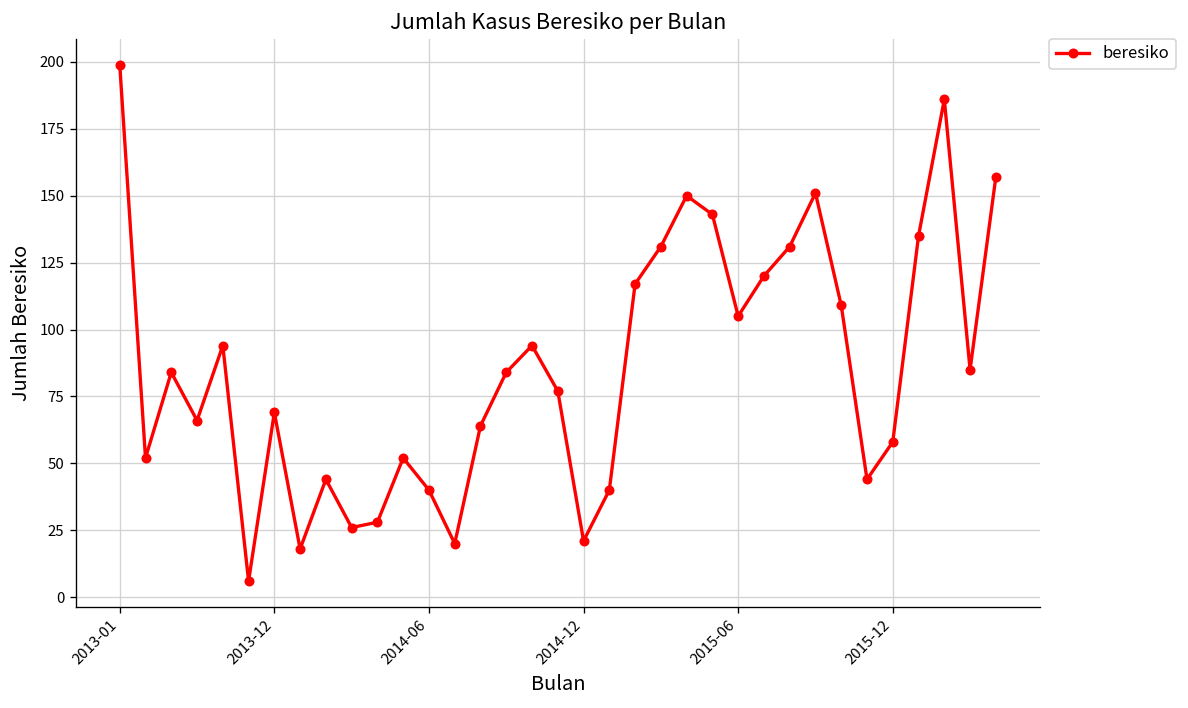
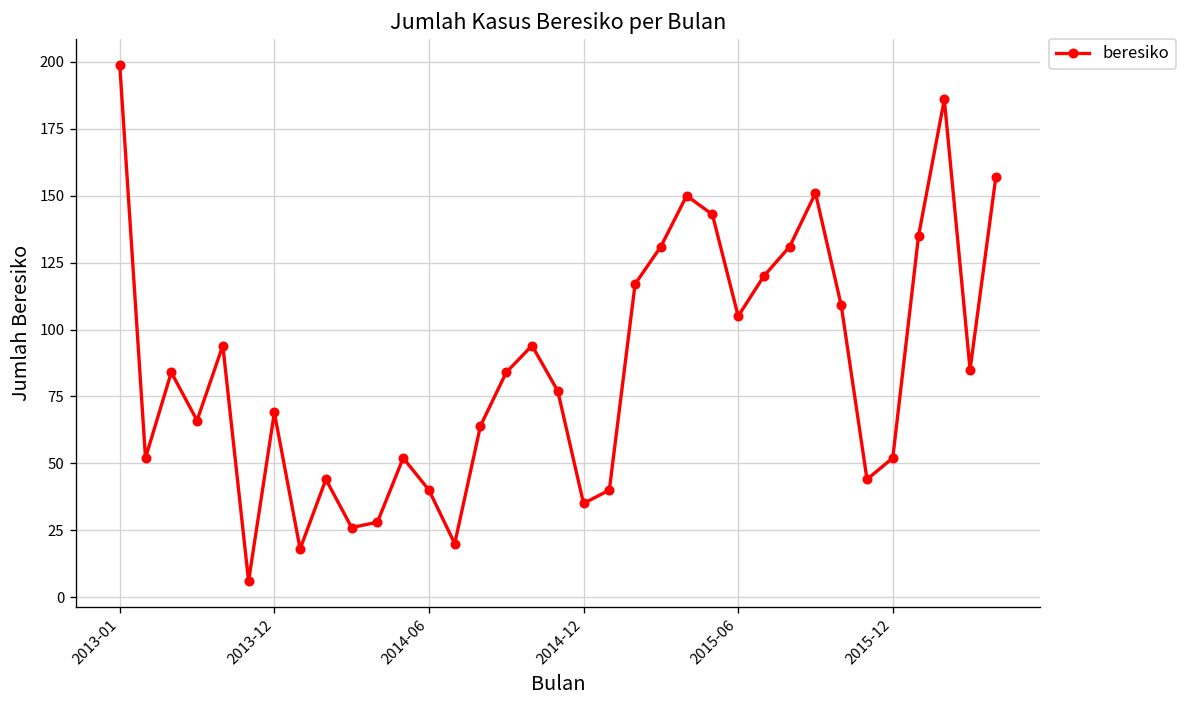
  {
    "2013-01": 199,
    "2013-12": 69,
    "2014-06": 40,
-   "2014-12": 21,
+   "2014-12": 35,
    "2015-06": 105,
-   "2015-12": 58
+   "2015-12": 52
  }
